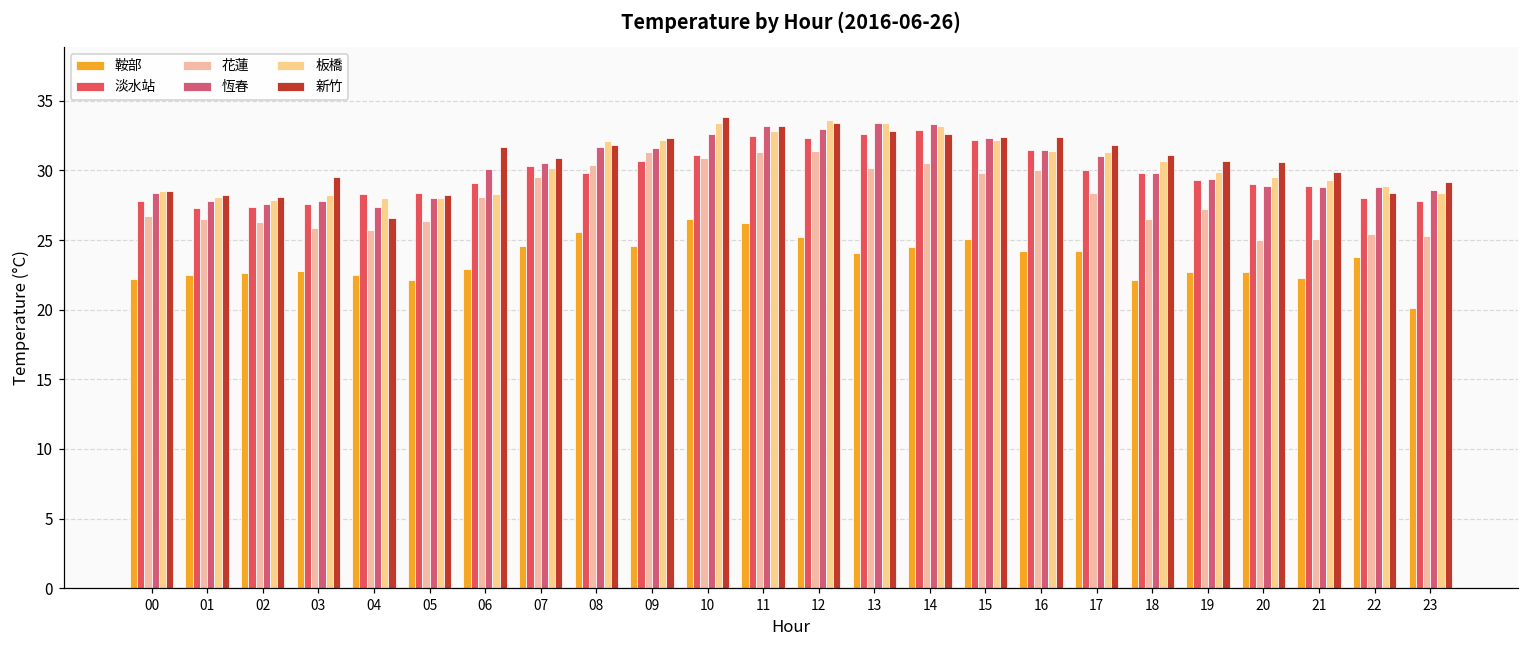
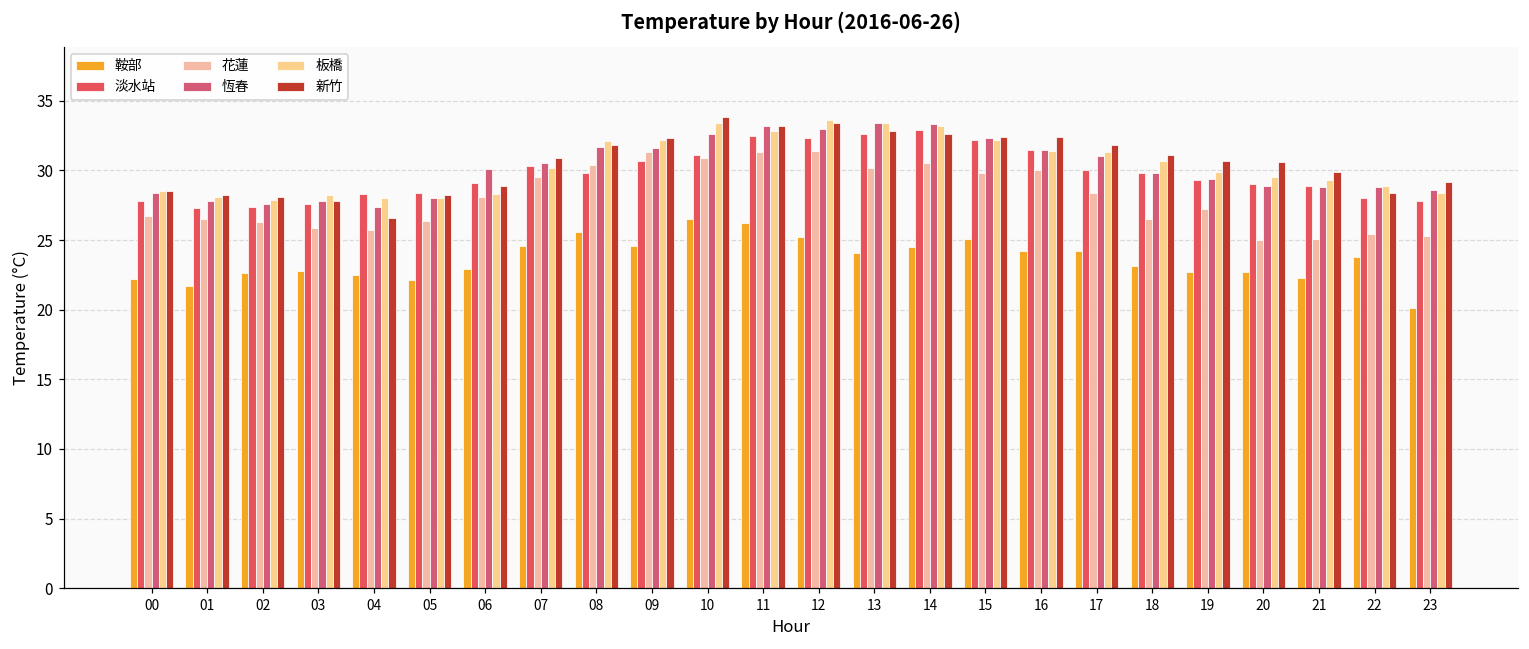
  {
    "鞍部": {
      "00": 22.2,
-     "01": 22.5,
+     "01": 21.7,
      "02": 22.6,
      "03": 22.8,
      "04": 22.5,
      "05": 22.1,
      "06": 22.9,
      "07": 24.6,
      "08": 25.6,
      "09": 24.6,
      "10": 26.5,
      "11": 26.2,
      "12": 25.2,
      "13": 24.1,
      "14": 24.5,
      "15": 25.1,
      "16": 24.2,
      "17": 24.2,
-     "18": 22.1,
+     "18": 23.1,
      "19": 22.7,
      "20": 22.7,
      "21": 22.3,
      "22": 23.8,
      "23": 20.1
    },
    "新竹": {
      "00": 28.5,
      "01": 28.2,
      "02": 28.1,
-     "03": 29.5,
+     "03": 27.8,
      "04": 26.6,
      "05": 28.2,
-     "06": 31.7,
+     "06": 28.9,
      "07": 30.9,
      "08": 31.8,
      "09": 32.3,
      "10": 33.8,
      "11": 33.2,
      "12": 33.4,
      "13": 32.8,
      "14": 32.6,
      "15": 32.4,
      "16": 32.4,
      "17": 31.8,
      "18": 31.1,
      "19": 30.7,
      "20": 30.6,
      "21": 29.9,
      "22": 28.4,
      "23": 29.2
    }
  }
